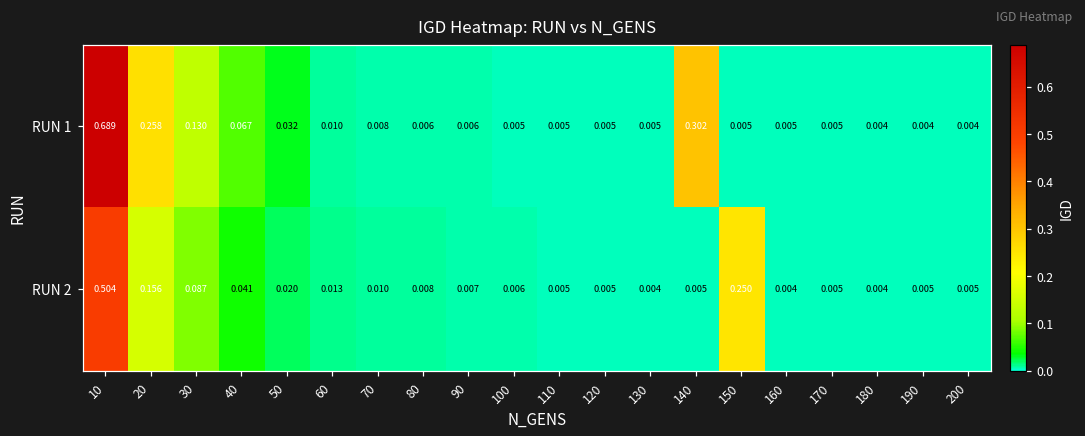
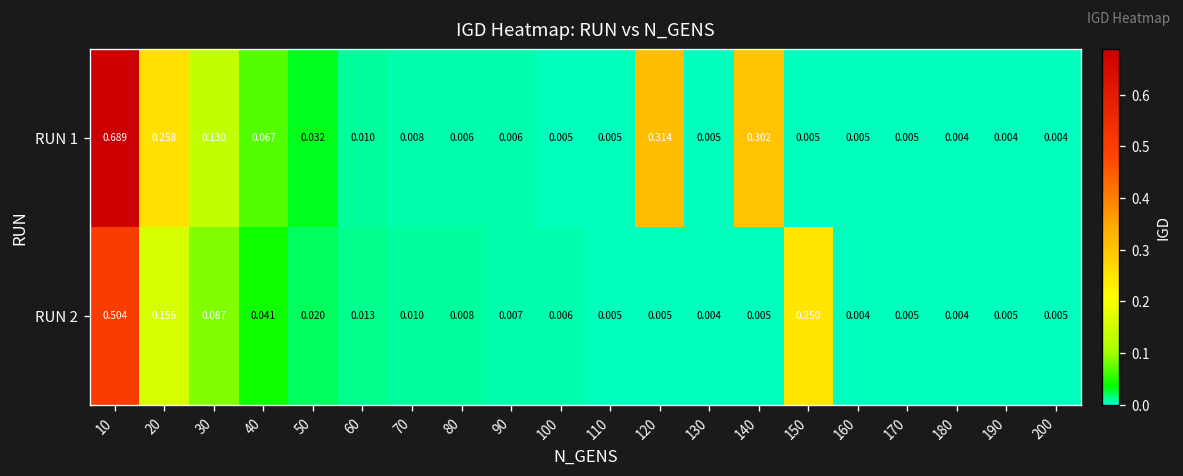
  {
    "RUN 1": {
      "10": 0.689,
      "20": 0.258,
      "30": 0.130,
      "40": 0.067,
      "50": 0.032,
      "60": 0.010,
      "70": 0.008,
      "80": 0.006,
      "90": 0.006,
      "100": 0.005,
      "110": 0.005,
-     "120": 0.005,
+     "120": 0.314,
      "130": 0.005,
      "140": 0.302,
      "150": 0.005,
      "160": 0.005,
      "170": 0.005,
      "180": 0.004,
      "190": 0.004,
      "200": 0.004
    },
    "RUN 2": {
      "10": 0.504,
      "20": 0.156,
      "30": 0.087,
      "40": 0.041,
      "50": 0.020,
      "60": 0.013,
      "70": 0.010,
      "80": 0.008,
      "90": 0.007,
      "100": 0.006,
      "110": 0.005,
      "120": 0.005,
      "130": 0.004,
      "140": 0.005,
      "150": 0.250,
      "160": 0.004,
      "170": 0.005,
      "180": 0.004,
      "190": 0.005,
      "200": 0.005
    }
  }
